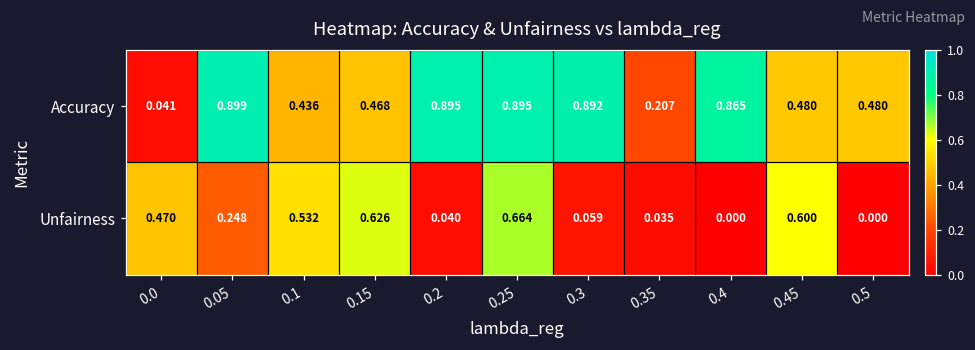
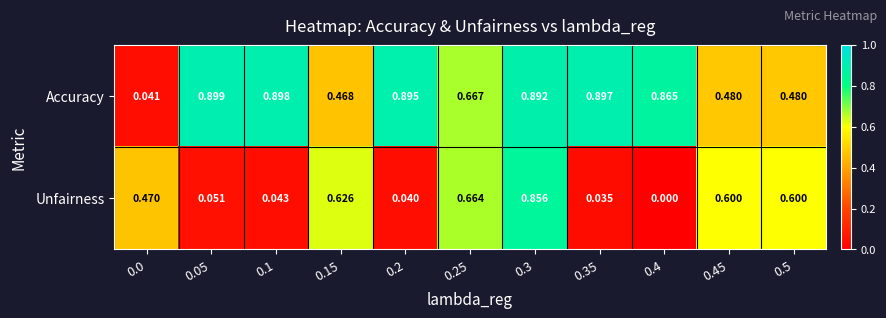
  {
    "Accuracy": {
      "0.0": 0.041,
      "0.05": 0.899,
-     "0.1": 0.436,
+     "0.1": 0.898,
      "0.15": 0.468,
      "0.2": 0.895,
-     "0.25": 0.895,
+     "0.25": 0.667,
      "0.3": 0.892,
-     "0.35": 0.207,
+     "0.35": 0.897,
      "0.4": 0.865,
      "0.45": 0.480,
      "0.5": 0.480
    },
    "Unfairness": {
      "0.0": 0.470,
-     "0.05": 0.248,
-     "0.1": 0.532,
+     "0.05": 0.051,
+     "0.1": 0.043,
      "0.15": 0.626,
      "0.2": 0.040,
      "0.25": 0.664,
-     "0.3": 0.059,
+     "0.3": 0.856,
      "0.35": 0.035,
      "0.4": 0.000,
      "0.45": 0.600,
-     "0.5": 0.000
+     "0.5": 0.600
    }
  }
